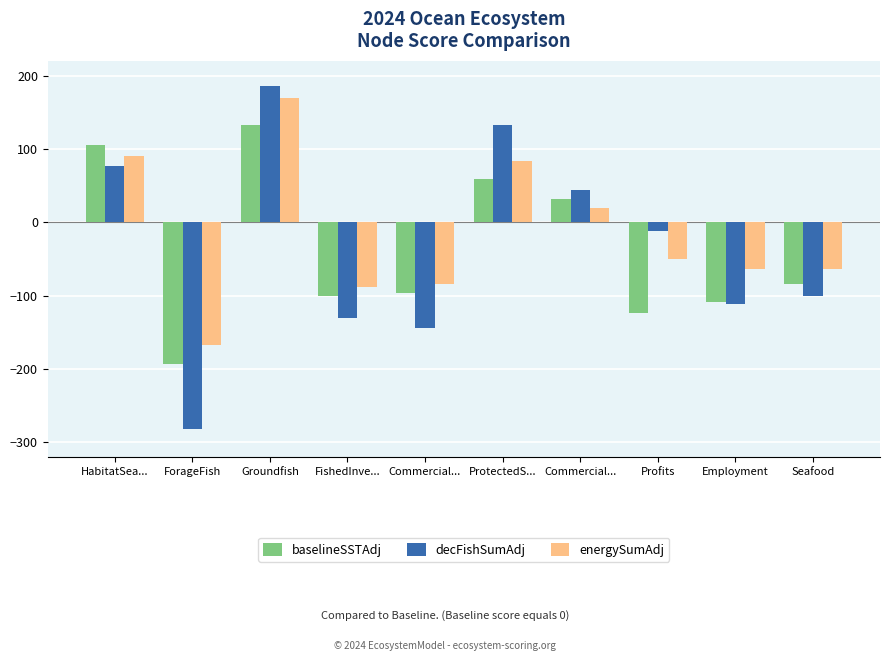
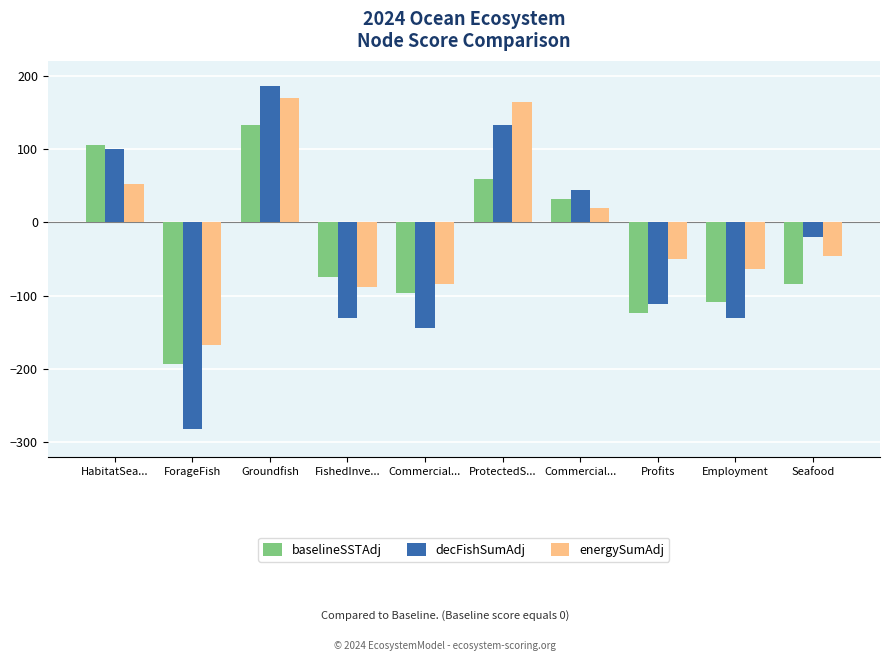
  {
    "baselineSSTAdj": {
      "HabitatSea...": 110,
      "ForageFish": -190,
      "Groundfish": 130,
-     "FishedInve...": -100,
+     "FishedInve...": -80,
      "ProtectedS...": 60,
      "Profits": -120,
      "Employment": -110,
      "Seafood": -80
    },
    "decFishSumAdj": {
-     "HabitatSea...": 80,
+     "HabitatSea...": 100,
      "ForageFish": -280,
      "Groundfish": 190,
      "FishedInve...": -130,
      "ProtectedS...": 130,
-     "Profits": -10,
-     "Employment": -110,
-     "Seafood": -100
+     "Profits": -110,
+     "Employment": -130,
+     "Seafood": -20
    },
    "energySumAdj": {
-     "HabitatSea...": 90,
+     "HabitatSea...": 50,
      "ForageFish": -170,
      "Groundfish": 170,
      "FishedInve...": -90,
-     "ProtectedS...": 80,
+     "ProtectedS...": 160,
      "Profits": -50,
      "Employment": -60,
-     "Seafood": -60
+     "Seafood": -50
    }
  }
